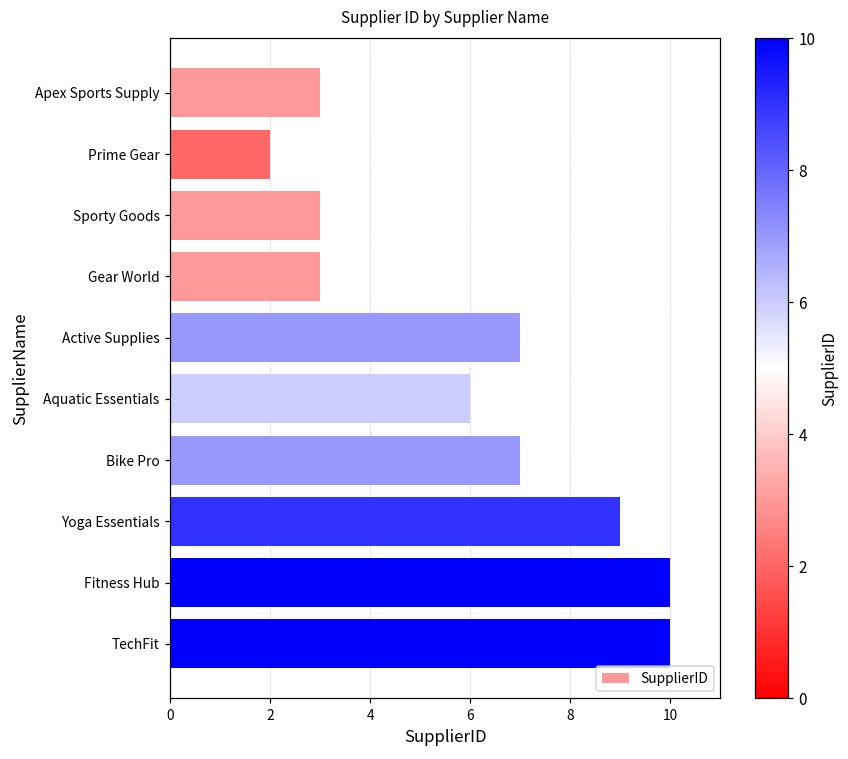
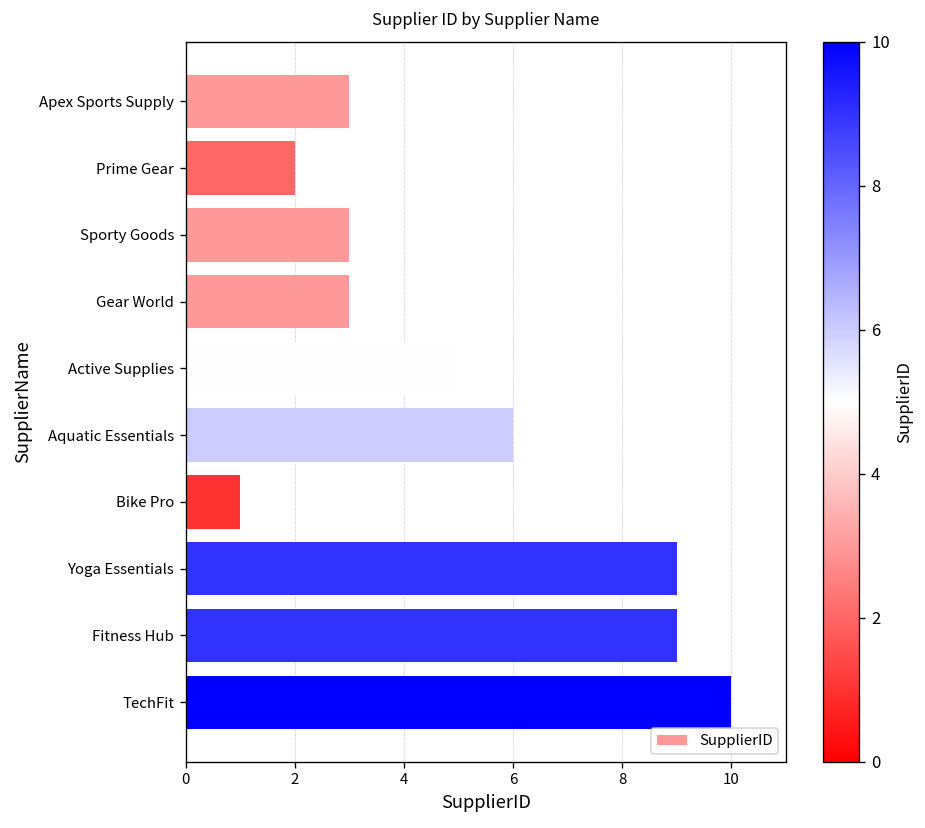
  {
    "Apex Sports Supply": 3,
    "Prime Gear": 2,
    "Sporty Goods": 3,
    "Gear World": 3,
-   "Active Supplies": 7,
+   "Active Supplies": 5,
    "Aquatic Essentials": 6,
-   "Bike Pro": 7,
+   "Bike Pro": 1,
    "Yoga Essentials": 9,
-   "Fitness Hub": 10,
+   "Fitness Hub": 9,
    "TechFit": 10
  }
